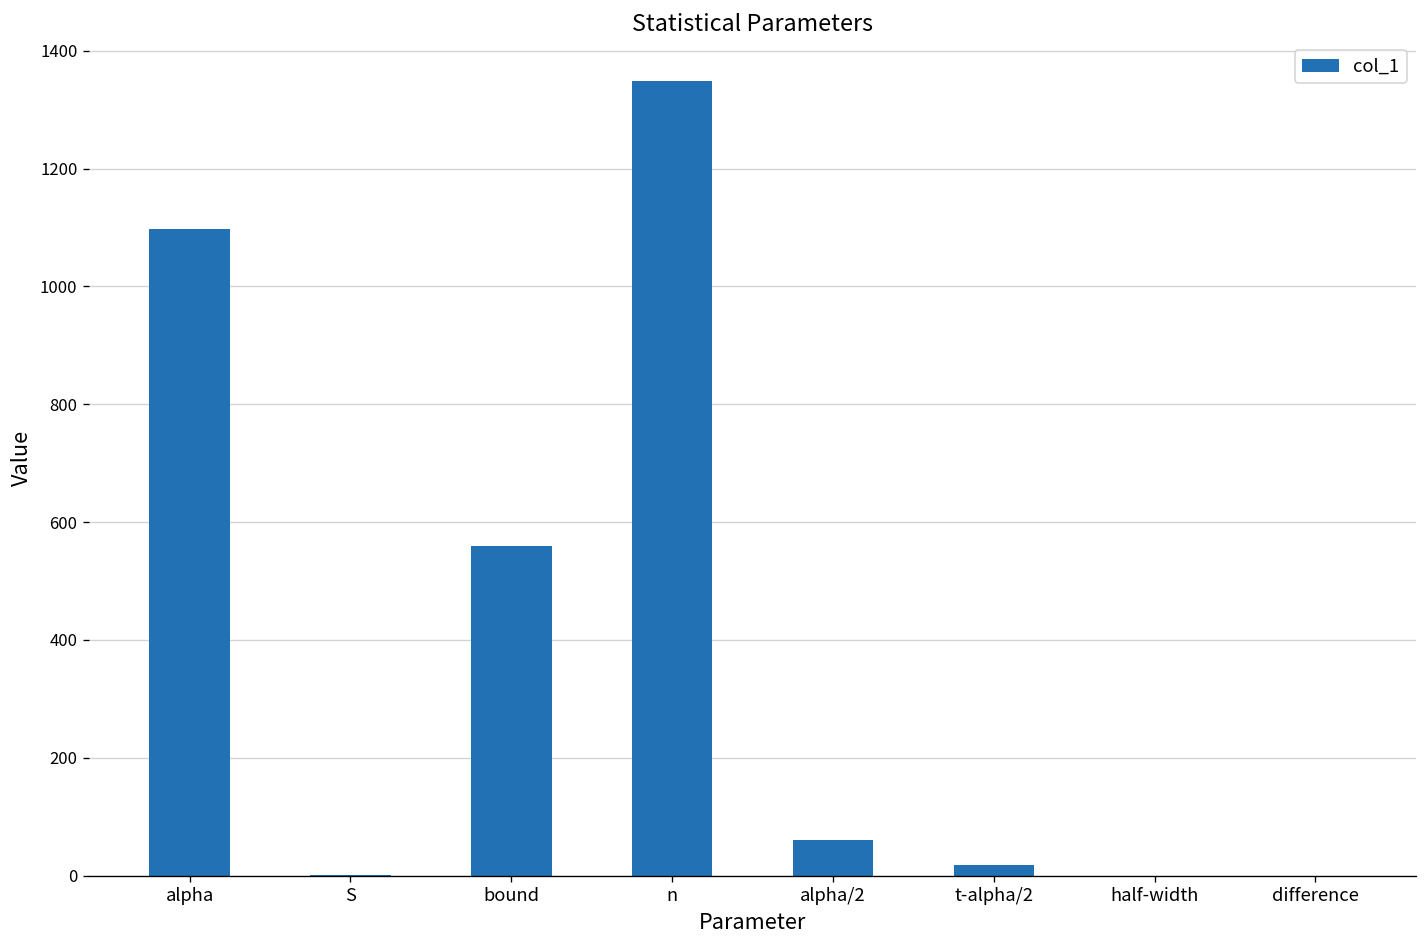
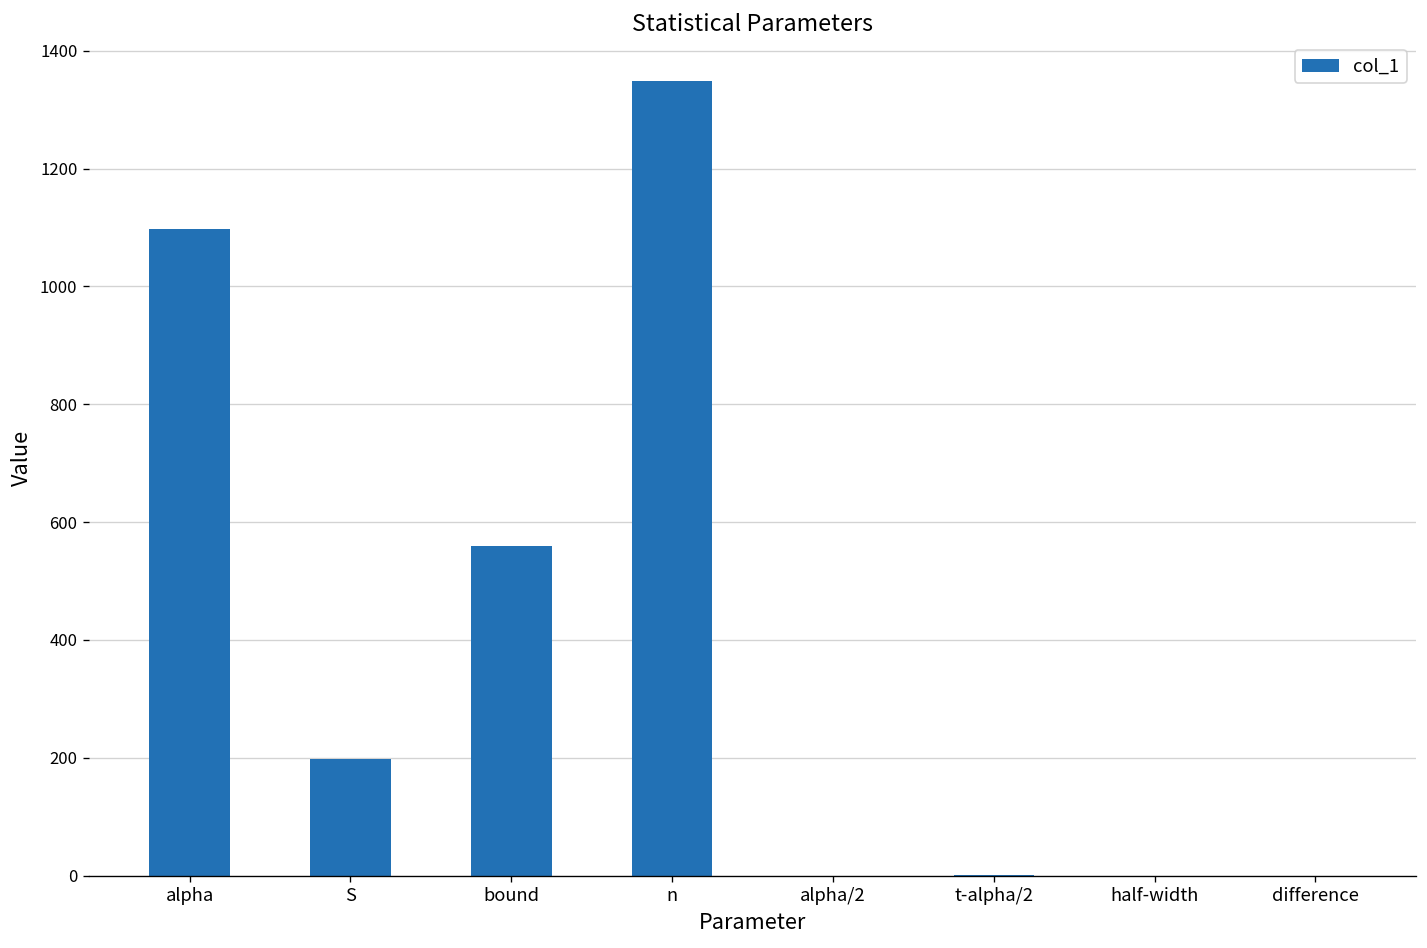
  {
    "alpha": 1100,
-   "S": 0,
+   "S": 200,
    "bound": 560,
    "n": 1350,
-   "alpha/2": 60,
-   "t-alpha/2": 20
+   "alpha/2": 0,
+   "t-alpha/2": 0
  }
